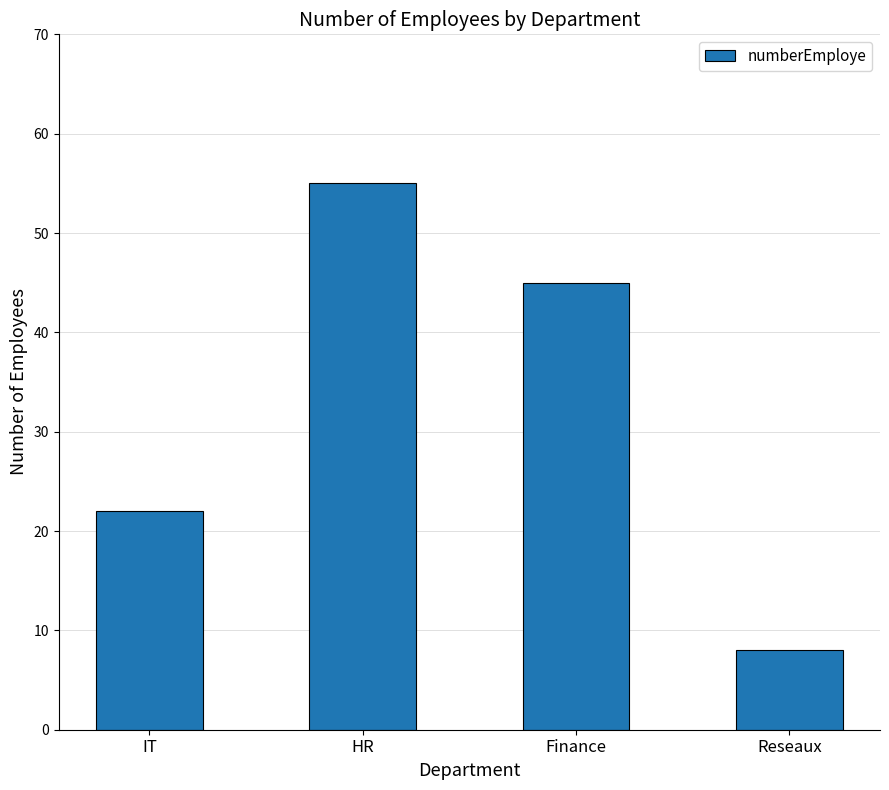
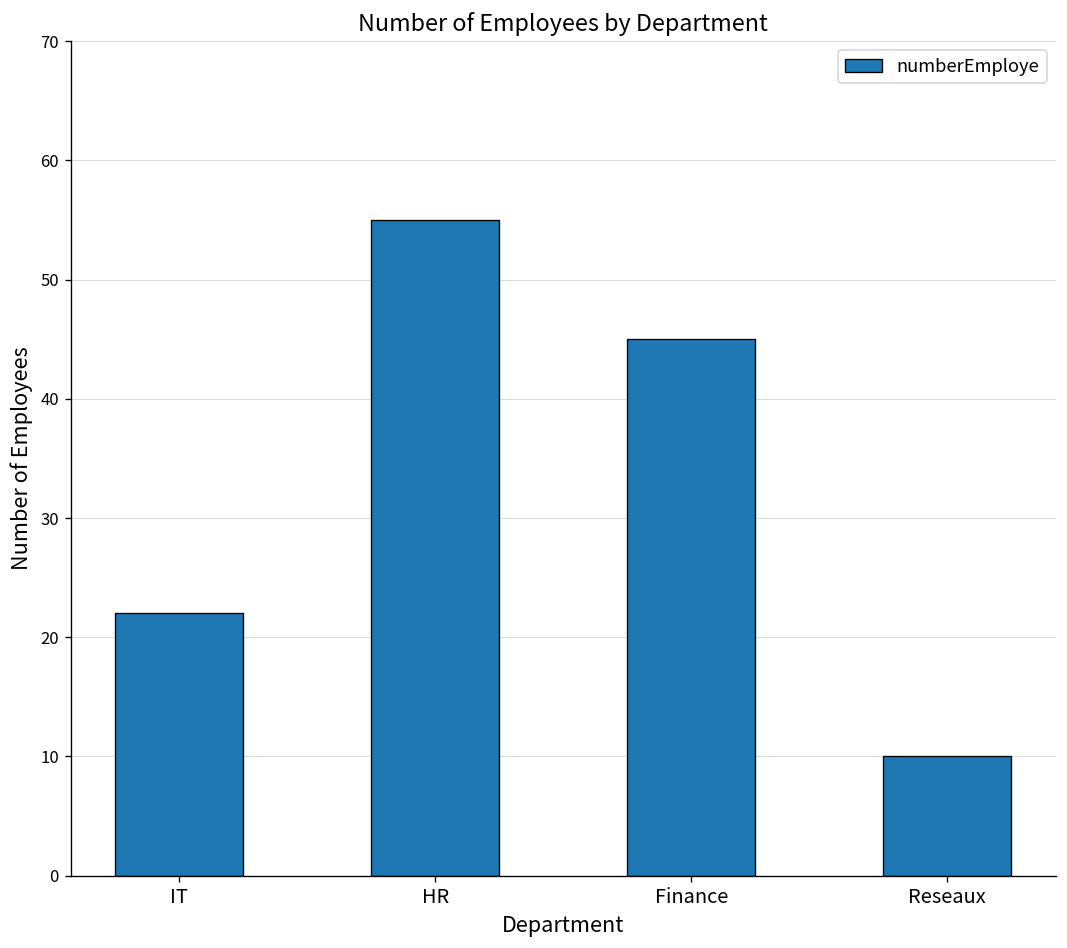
  {
    "IT": 22,
    "HR": 55,
    "Finance": 45,
-   "Reseaux": 8
+   "Reseaux": 10
  }
